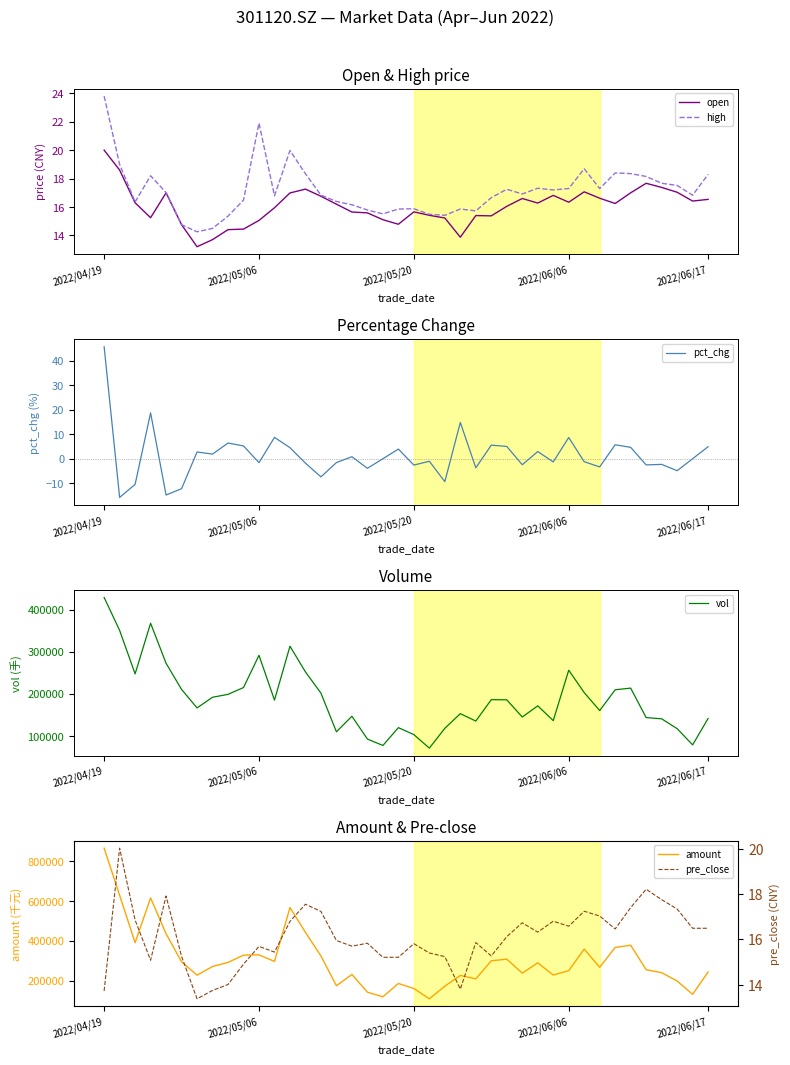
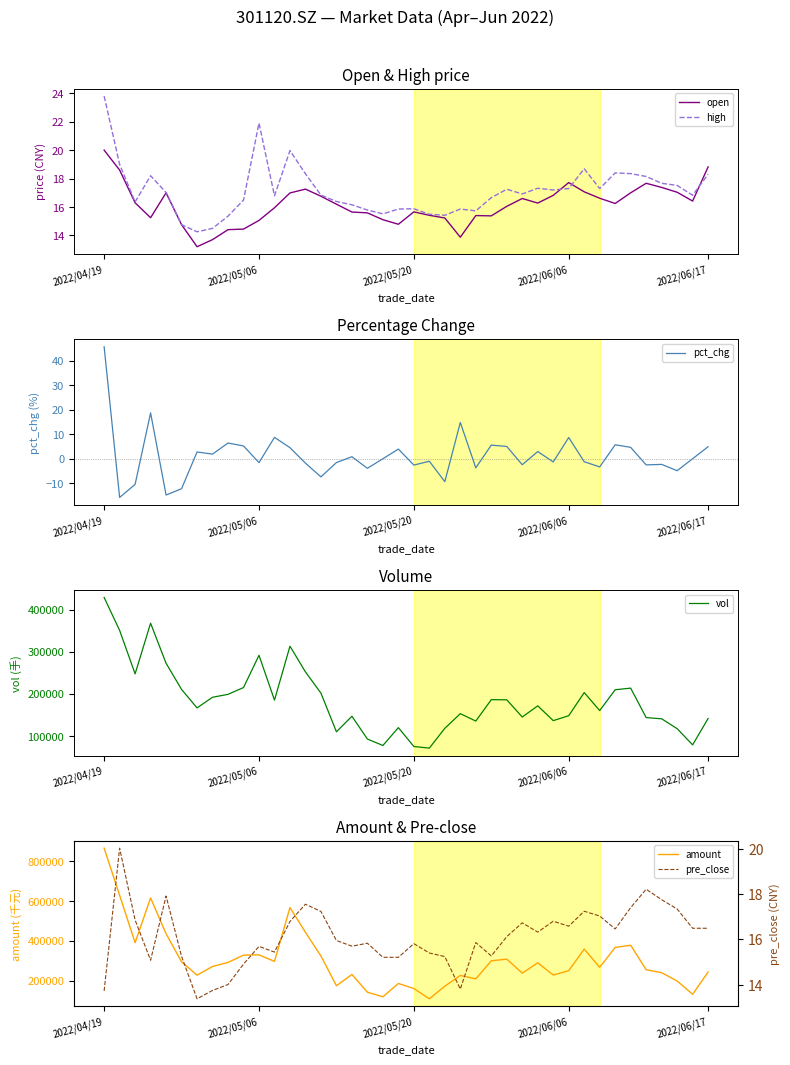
  {
    "Open & High price": {
      "open": {
        "2022/04/19": 20.0,
        "2022/05/06": 15.1,
        "2022/05/20": 15.7,
-       "2022/06/06": 16.3,
-       "2022/06/17": 16.5
+       "2022/06/06": 17.7,
+       "2022/06/17": 18.8
      },
      "high": {
        "2022/04/19": 23.8,
        "2022/05/06": 21.9,
        "2022/05/20": 15.9,
        "2022/06/06": 17.3,
        "2022/06/17": 18.3
      }
    },
    "Percentage Change": {
      "2022/04/19": 46,
      "2022/05/06": -2,
      "2022/05/20": -3,
      "2022/06/06": 9,
      "2022/06/17": 5
    },
    "Volume": {
      "2022/04/19": 430000,
      "2022/05/06": 290000,
-     "2022/05/20": 100000,
-     "2022/06/06": 260000,
+     "2022/05/20": 80000,
+     "2022/06/06": 150000,
      "2022/06/17": 140000
    }
  }
